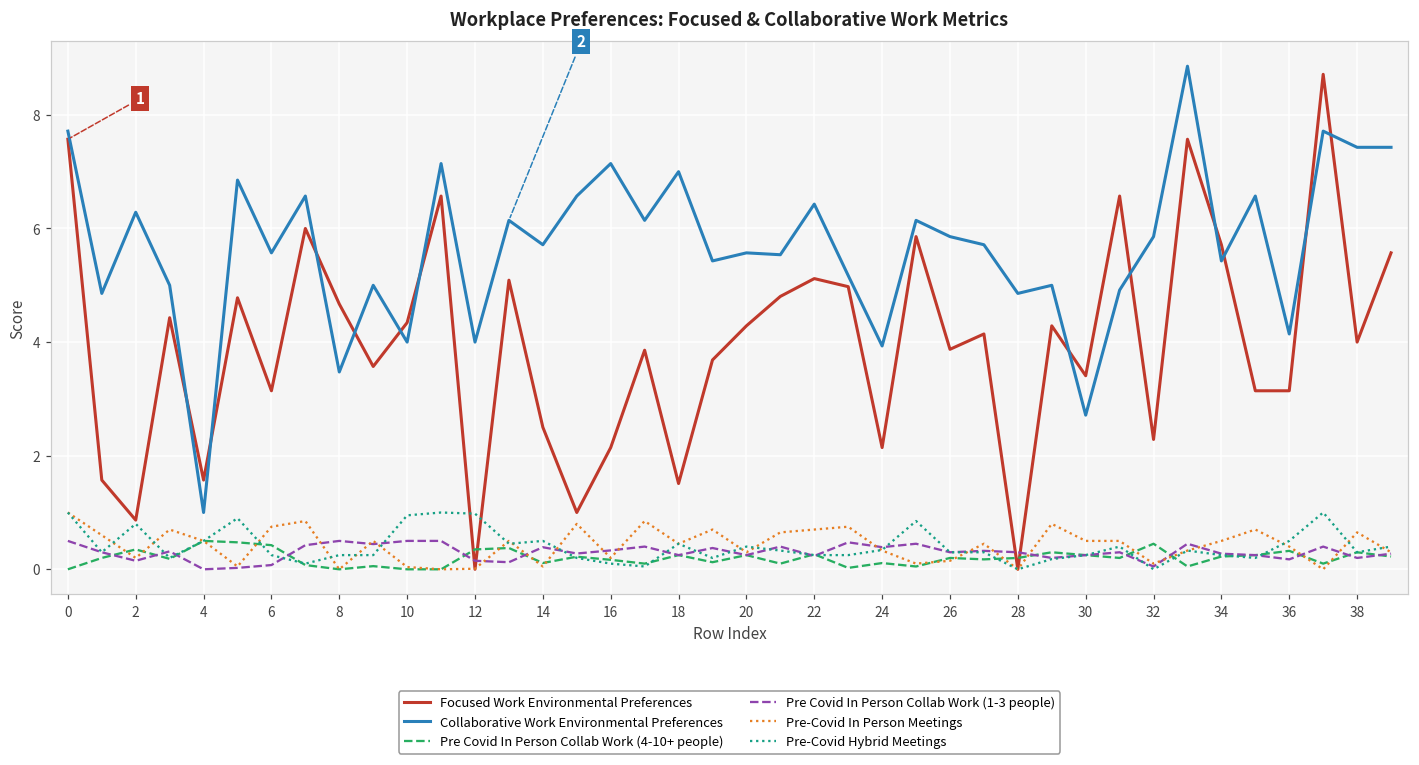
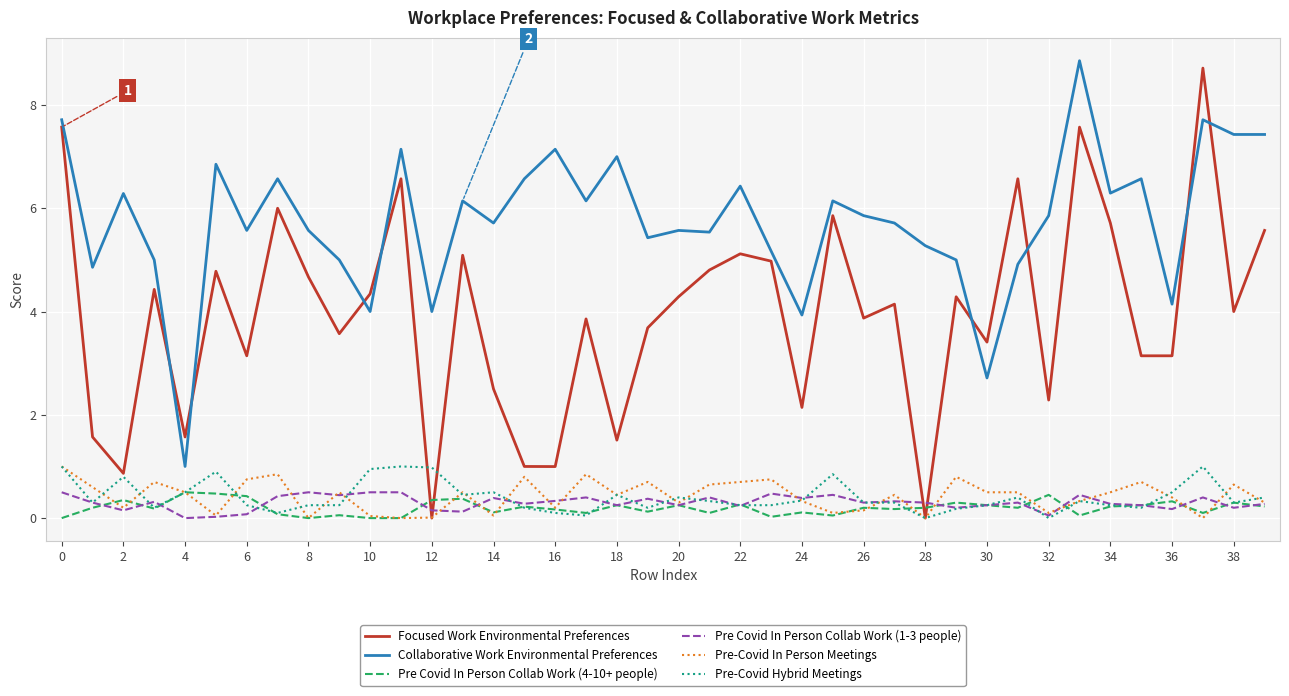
  {
    "Focused Work Environmental Preferences": {
      "0": 7.6,
      "2": 0.9,
      "4": 1.6,
      "6": 3.1,
      "8": 4.7,
      "10": 4.3,
      "14": 2.5,
-     "16": 2.1,
+     "16": 1.0,
      "18": 1.5,
      "20": 4.3,
      "22": 5.1,
      "24": 2.1,
      "26": 3.9,
      "30": 3.4,
      "32": 2.3,
      "34": 5.7,
      "36": 3.1,
      "38": 4.0
    },
    "Collaborative Work Environmental Preferences": {
      "0": 7.7,
      "2": 6.3,
      "4": 1.0,
      "6": 5.6,
-     "8": 3.5,
+     "8": 5.6,
      "10": 4.0,
      "12": 4.0,
      "14": 5.7,
      "16": 7.1,
      "18": 7.0,
      "20": 5.6,
      "22": 6.4,
      "24": 3.9,
      "26": 5.9,
-     "28": 4.9,
+     "28": 5.3,
      "30": 2.7,
      "32": 5.9,
-     "34": 5.4,
+     "34": 6.3,
      "36": 4.1,
      "38": 7.4
    },
    "Pre Covid In Person Collab Work (1-3 people)": {
      "0": 0.5,
      "2": 0.2,
      "4": 0.0,
      "6": 0.1,
      "8": 0.5,
      "10": 0.5,
      "12": 0.2,
      "14": 0.4,
      "16": 0.3,
      "24": 0.4,
      "28": 0.3,
      "36": 0.2,
      "38": 0.2
    },
    "Pre-Covid In Person Meetings": {
      "2": 0.2,
      "6": 0.8,
      "14": 0.1,
      "20": 0.3,
      "22": 0.7,
      "26": 0.2,
      "30": 0.5,
      "34": 0.5,
      "36": 0.4,
      "38": 0.7
    }
  }
